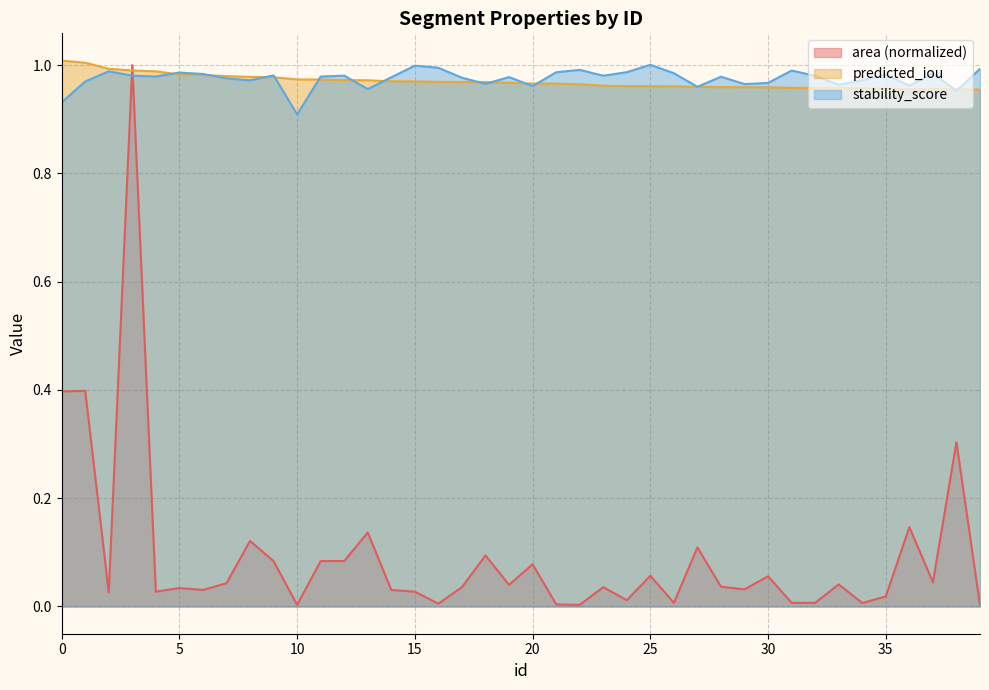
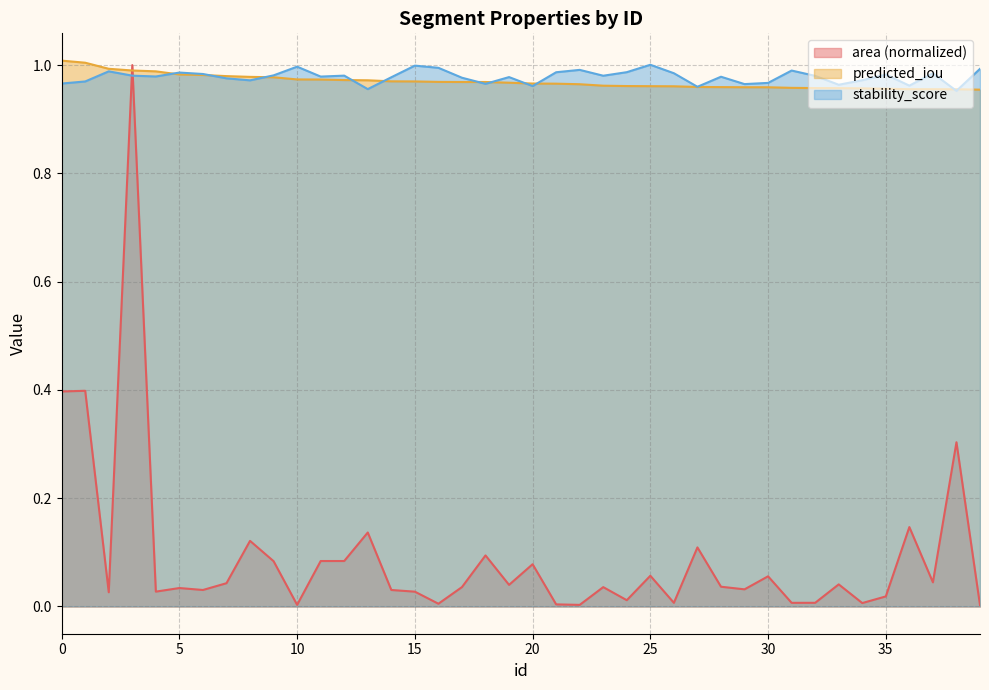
  {
    "stability_score": {
-     "0": 0.93,
-     "10": 0.91,
+     "0": 0.97,
+     "10": 1.00,
      "15": 1.00,
      "20": 0.96,
      "25": 1.00,
      "30": 0.97
    }
  }
